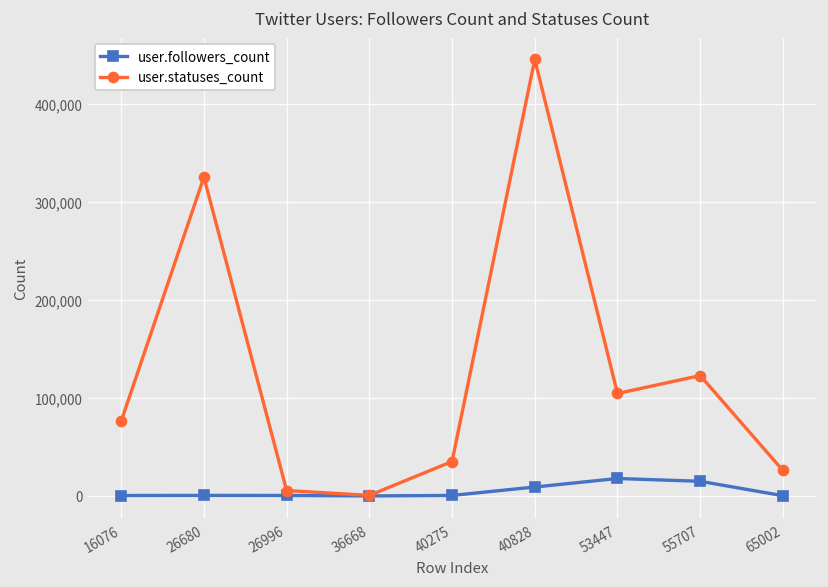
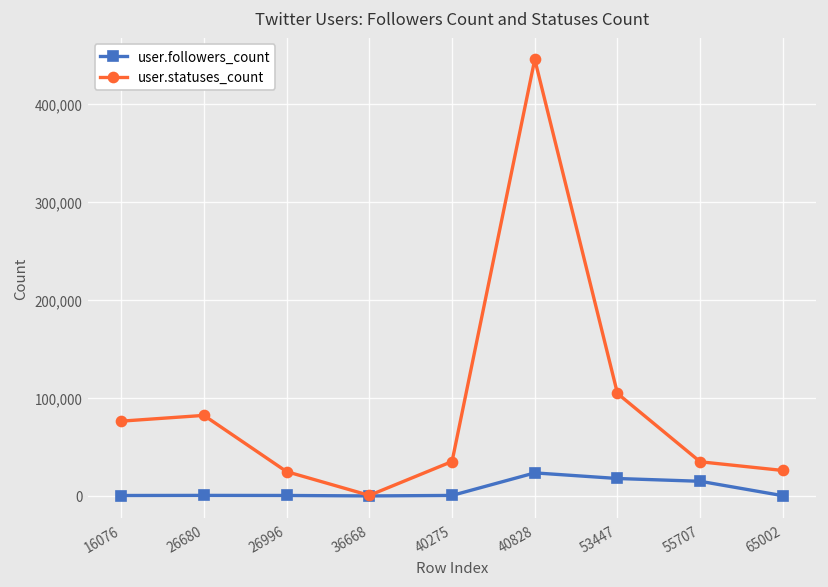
  {
    "user.followers_count": {
      "16076": "0",
      "26680": "0",
      "26996": "0",
      "40275": "0",
-     "40828": "10,000",
+     "40828": "20,000",
      "53447": "20,000",
      "55707": "10,000",
      "65002": "0"
    },
    "user.statuses_count": {
      "16076": "80,000",
-     "26680": "330,000",
-     "26996": "10,000",
+     "26680": "80,000",
+     "26996": "20,000",
      "40275": "40,000",
      "40828": "450,000",
      "53447": "100,000",
-     "55707": "120,000",
+     "55707": "30,000",
      "65002": "30,000"
    }
  }
